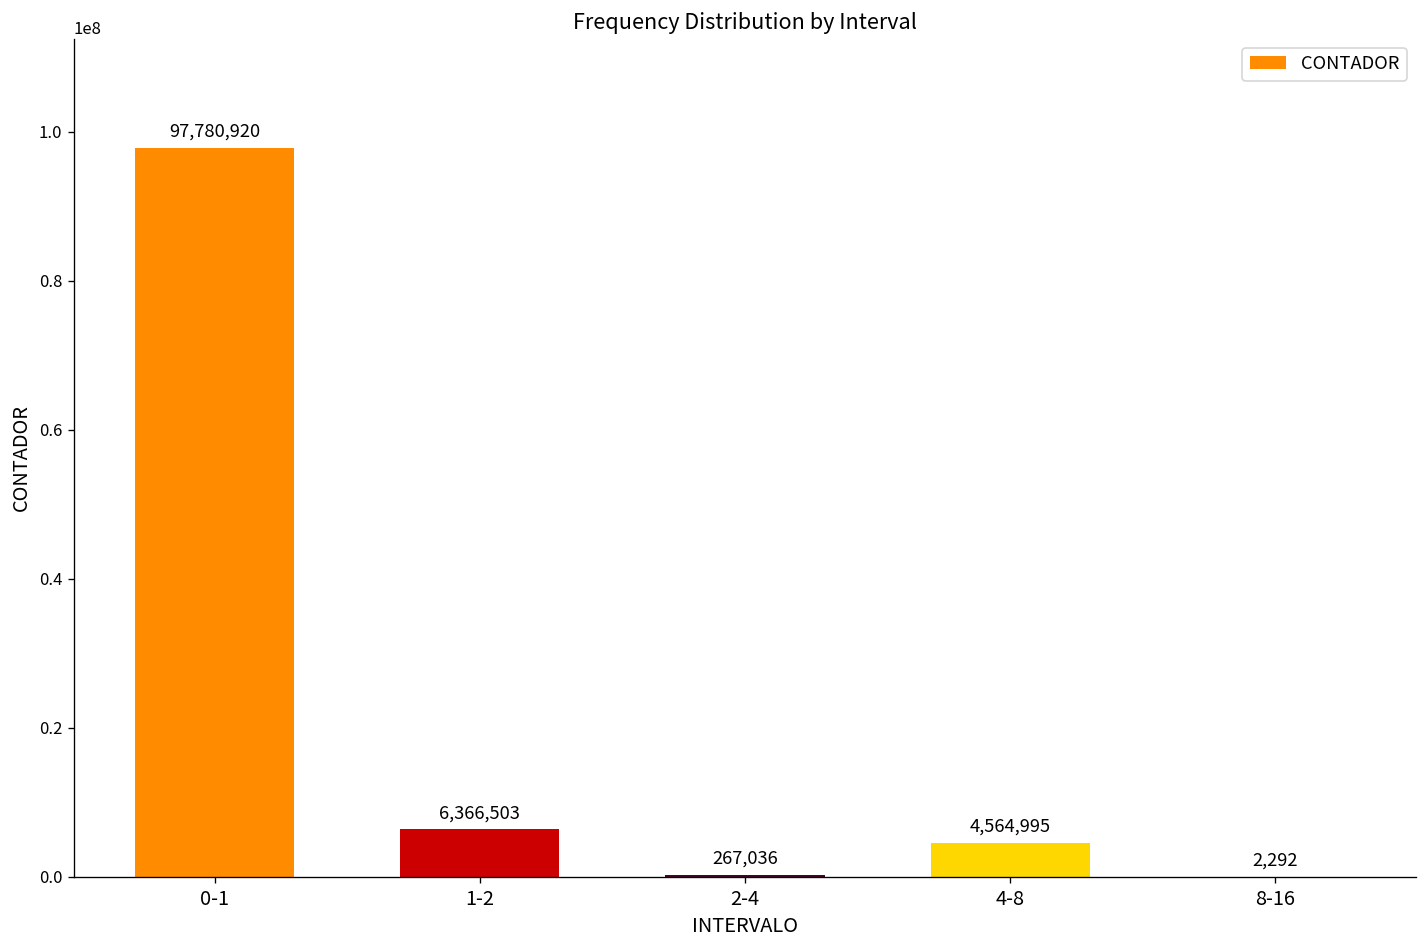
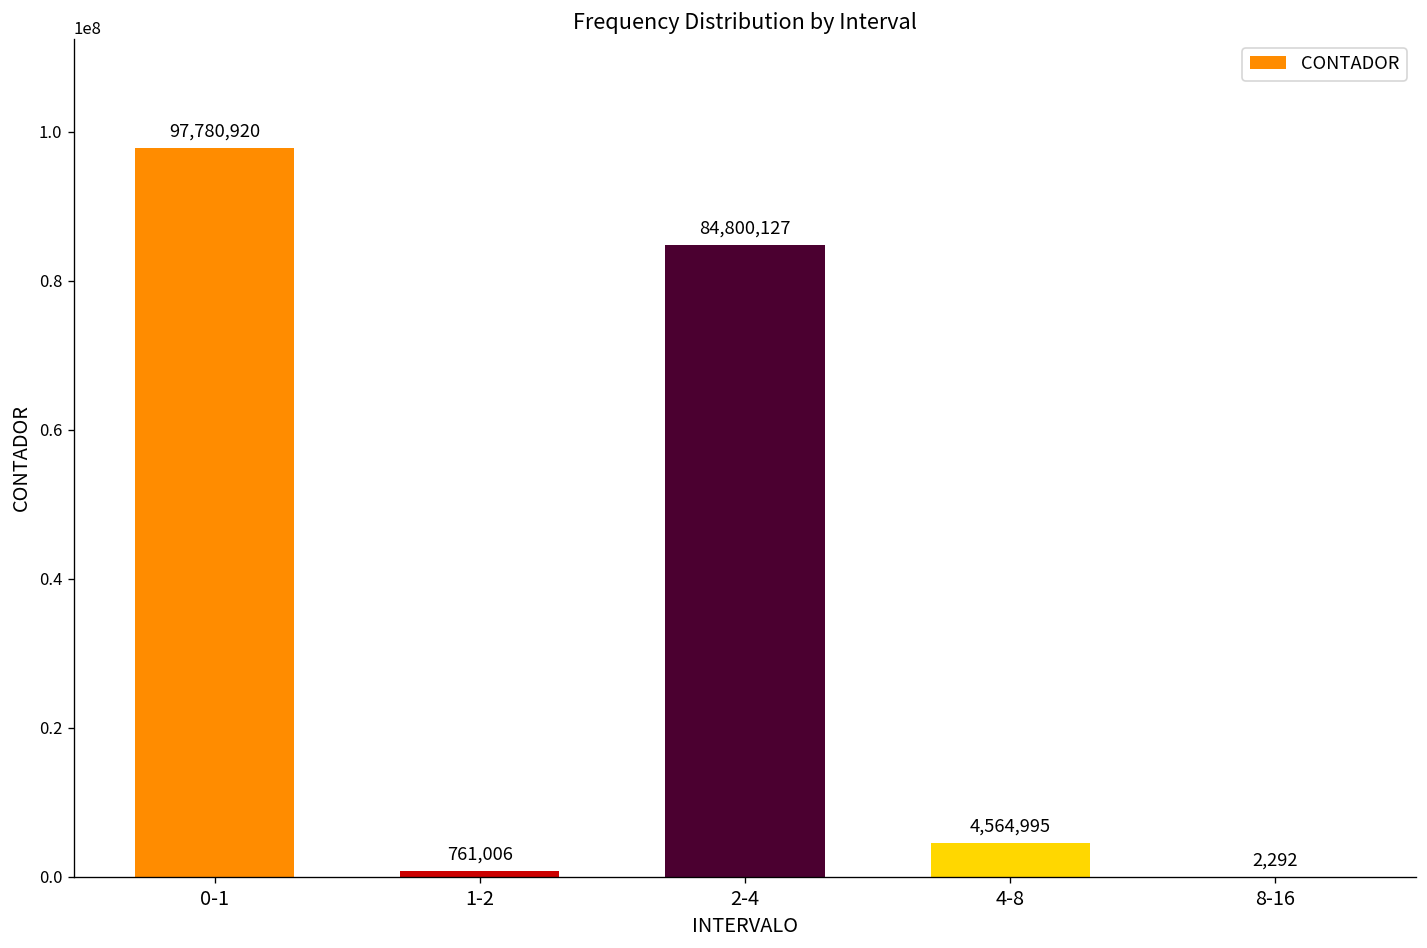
  {
    "0-1": "97,780,920",
-   "1-2": "6,366,503",
-   "2-4": "267,036",
+   "1-2": "761,006",
+   "2-4": "84,800,127",
    "4-8": "4,564,995",
    "8-16": "2,292"
  }
